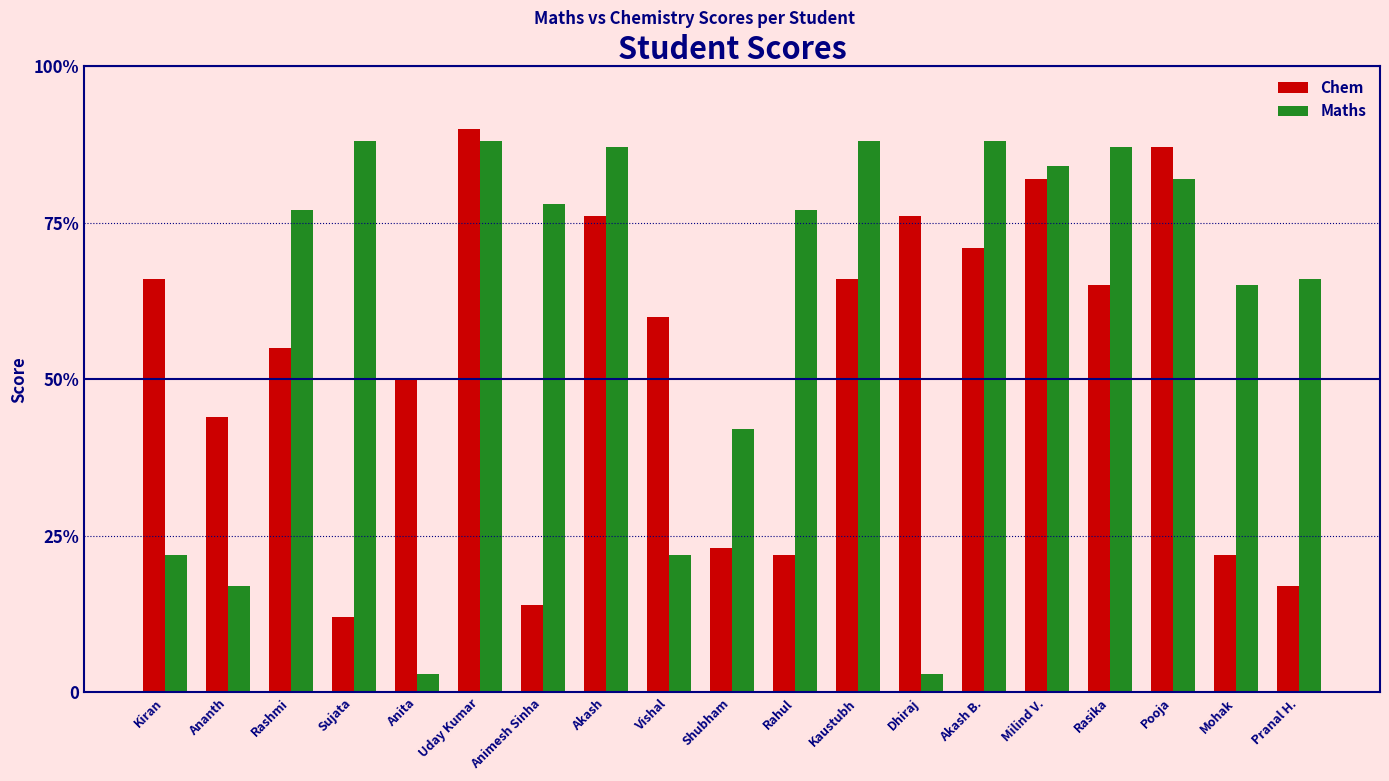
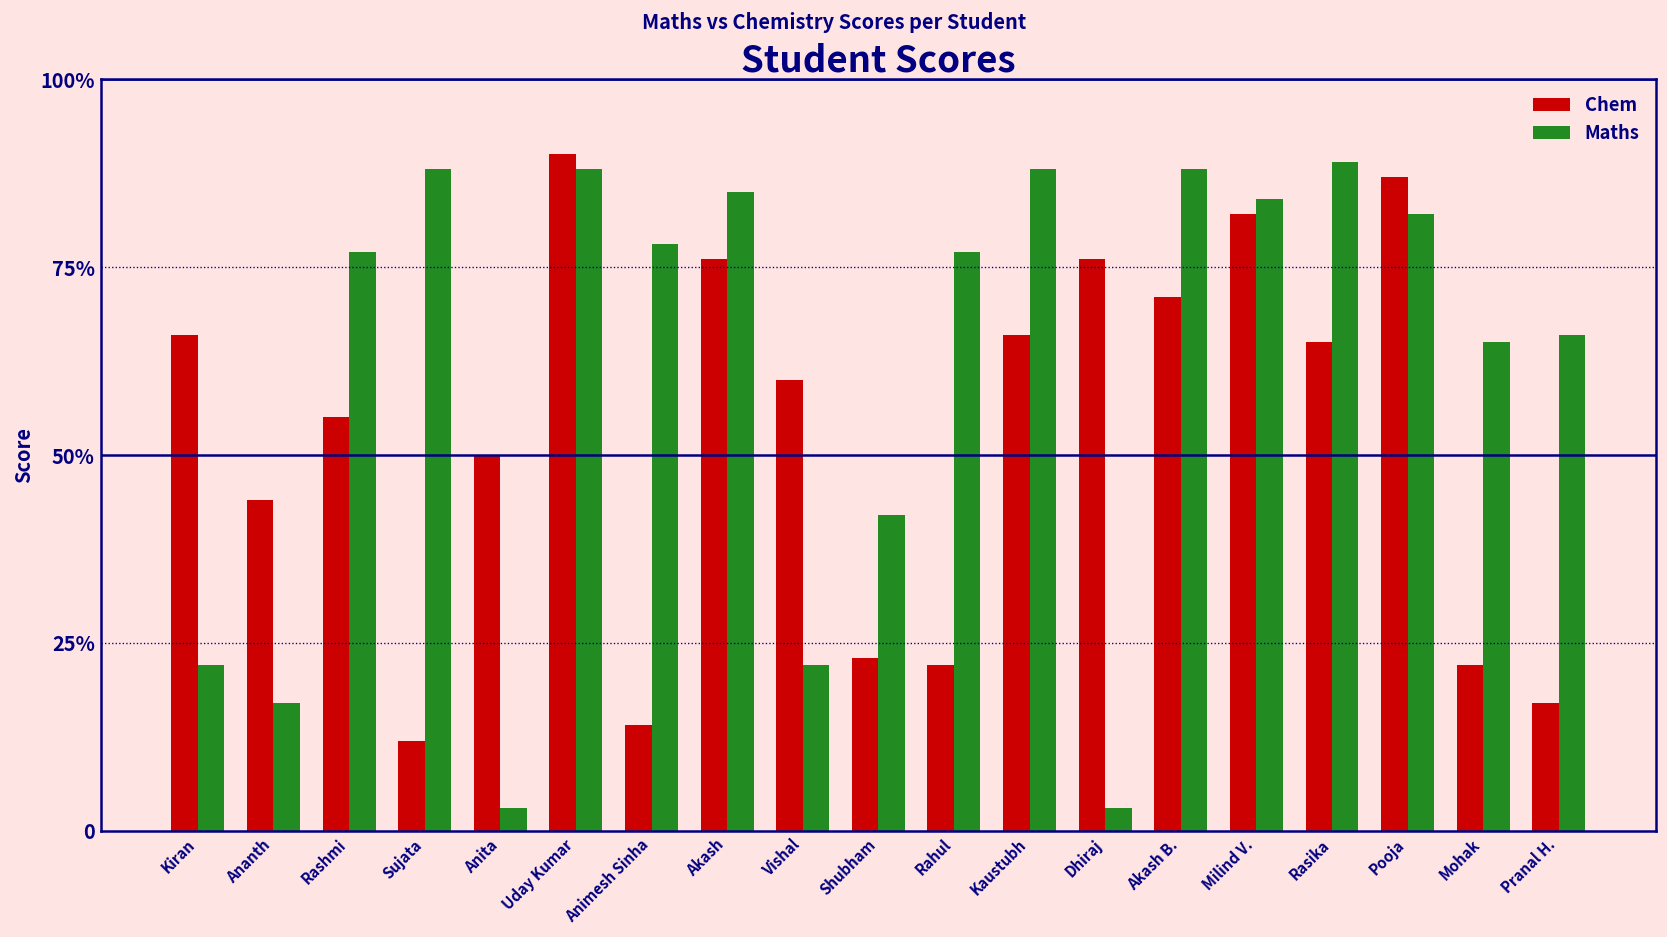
  {
    "Chem": {
      "Kiran": "66%",
      "Ananth": "44%",
      "Rashmi": "55%",
      "Sujata": "12%",
      "Anita": "50%",
      "Uday Kumar": "90%",
      "Animesh Sinha": "14%",
      "Akash": "76%",
      "Vishal": "60%",
      "Shubham": "23%",
      "Rahul": "22%",
      "Kaustubh": "66%",
      "Dhiraj": "76%",
      "Akash B.": "71%",
      "Milind V.": "82%",
      "Rasika": "65%",
      "Pooja": "87%",
      "Mohak": "22%",
      "Pranal H.": "17%"
    },
    "Maths": {
      "Kiran": "22%",
      "Ananth": "17%",
      "Rashmi": "77%",
      "Sujata": "88%",
      "Anita": "3%",
      "Uday Kumar": "88%",
      "Animesh Sinha": "78%",
-     "Akash": "87%",
+     "Akash": "85%",
      "Vishal": "22%",
      "Shubham": "42%",
      "Rahul": "77%",
      "Kaustubh": "88%",
      "Dhiraj": "3%",
      "Akash B.": "88%",
      "Milind V.": "84%",
-     "Rasika": "87%",
+     "Rasika": "89%",
      "Pooja": "82%",
      "Mohak": "65%",
      "Pranal H.": "66%"
    }
  }
